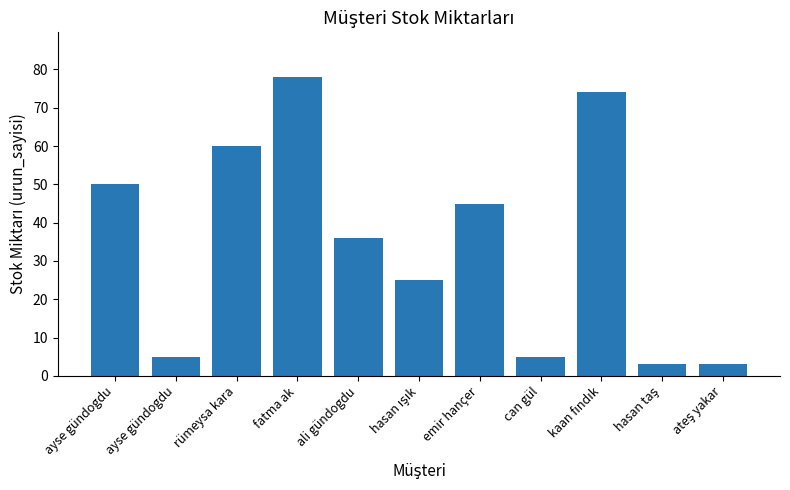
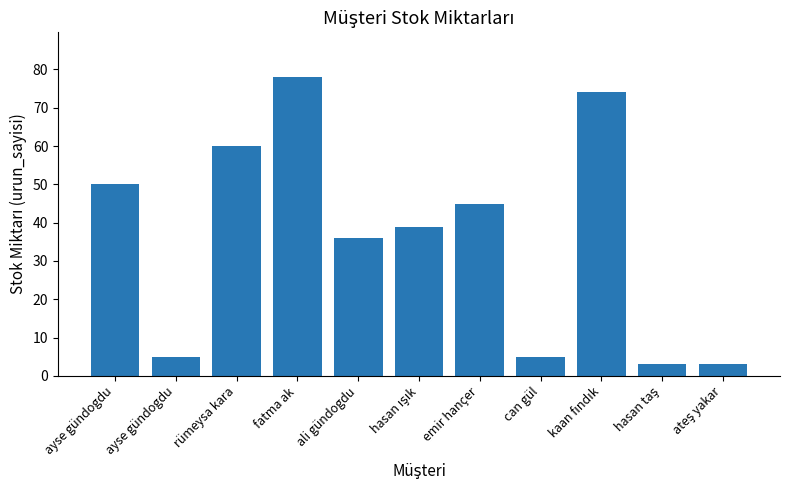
  {
    "rümeysa kara": 60,
    "fatma ak": 78,
    "ali gündogdu": 36,
-   "hasan ışık": 25,
+   "hasan ışık": 39,
    "emir hançer": 45,
    "can gül": 5,
    "kaan fındık": 74,
    "hasan taş": 3,
    "ateş yakar": 3
  }
